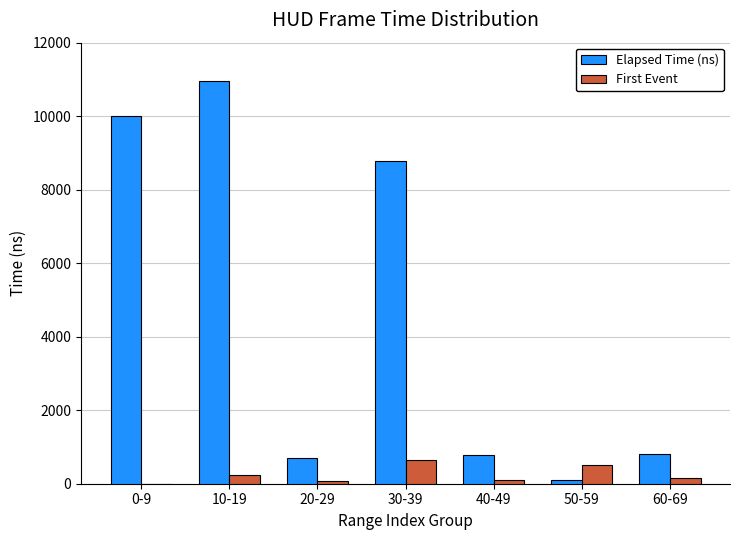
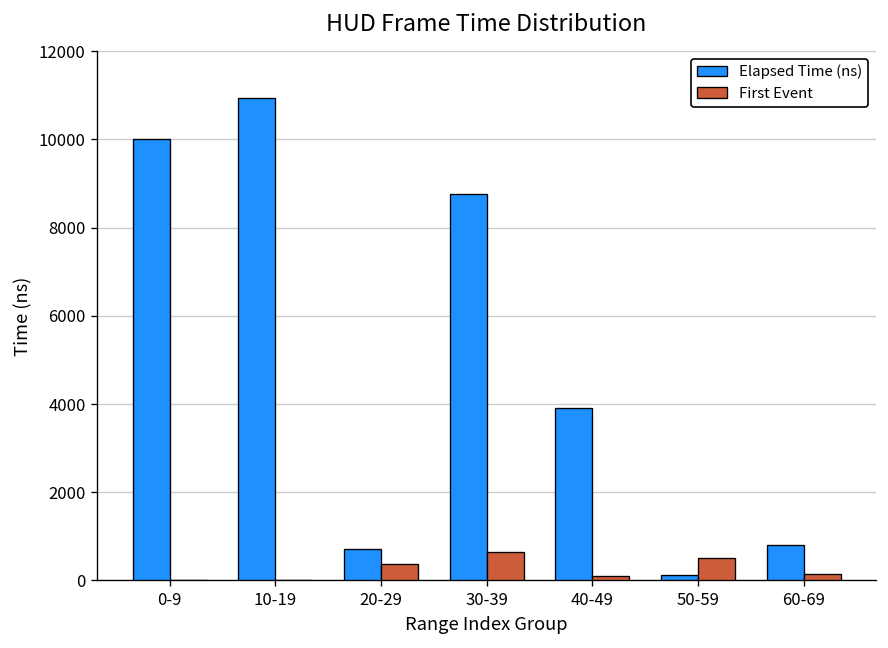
  {
    "Elapsed Time (ns)": {
      "0-9": 10000,
      "10-19": 10900,
      "20-29": 700,
      "30-39": 8800,
-     "40-49": 800,
+     "40-49": 3900,
      "50-59": 100,
      "60-69": 800
    },
    "First Event": {
-     "10-19": 200,
-     "20-29": 100,
+     "10-19": 0,
+     "20-29": 400,
      "30-39": 600,
      "40-49": 100,
      "50-59": 500,
      "60-69": 200
    }
  }
